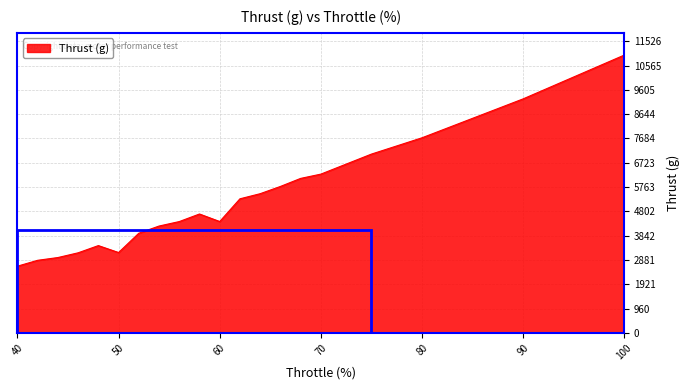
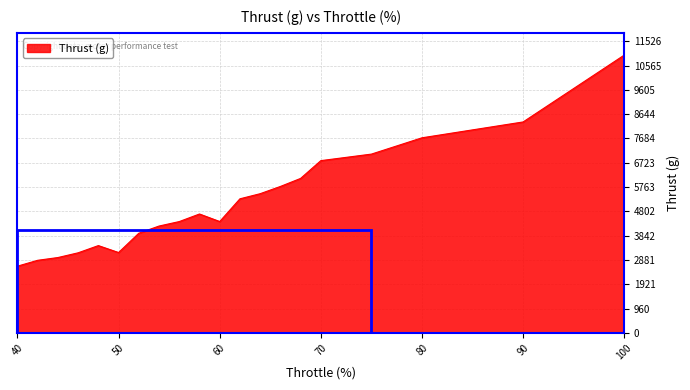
  {
    "40": 2600,
    "50": 3200,
    "60": 4400,
-   "70": 6300,
+   "70": 6800,
    "80": 7700,
-   "90": 9200,
+   "90": 8300,
    "100": 11000
  }
